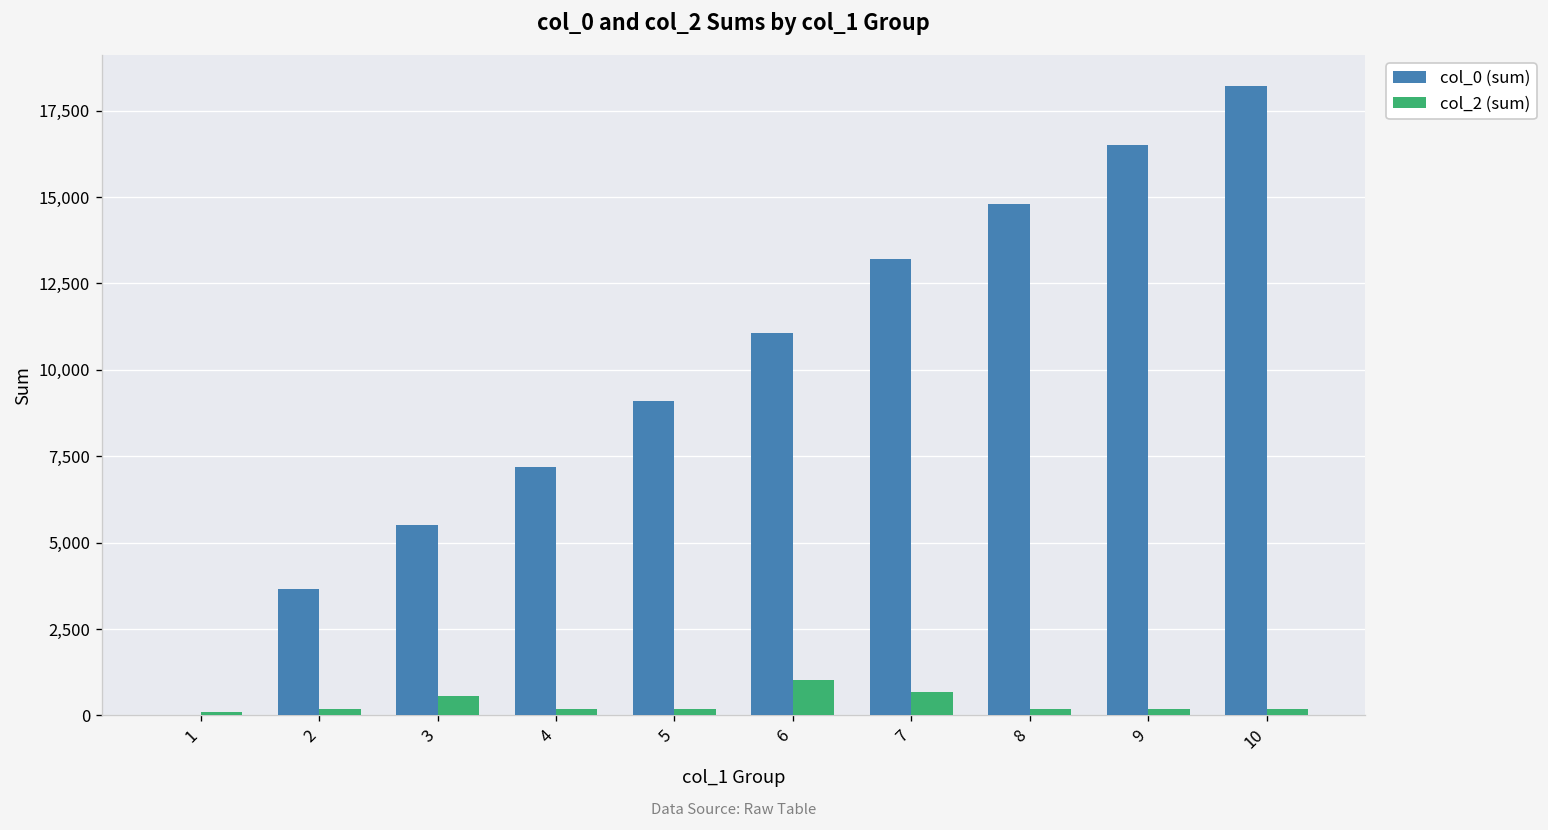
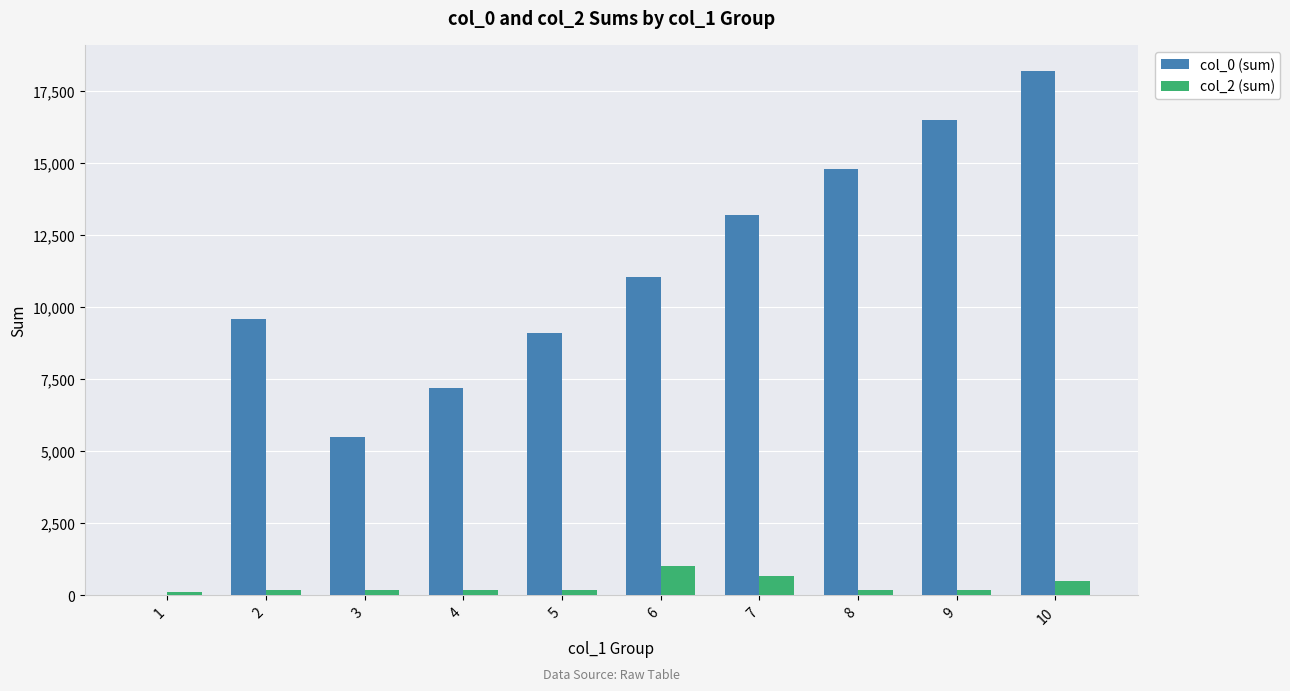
  {
    "col_0 (sum)": {
-     "2": "3,700",
+     "2": "9,600",
      "3": "5,500",
      "4": "7,200",
      "5": "9,100",
      "6": "11,100",
      "7": "13,200",
      "8": "14,800",
      "9": "16,500",
      "10": "18,200"
    },
    "col_2 (sum)": {
      "1": "100",
      "2": "200",
-     "3": "600",
+     "3": "200",
      "4": "200",
      "5": "200",
      "6": "1,000",
      "7": "700",
      "8": "200",
      "9": "200",
-     "10": "200"
+     "10": "500"
    }
  }
